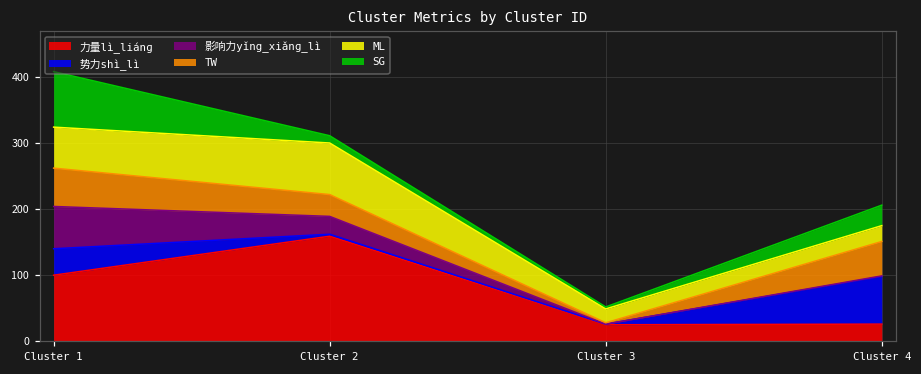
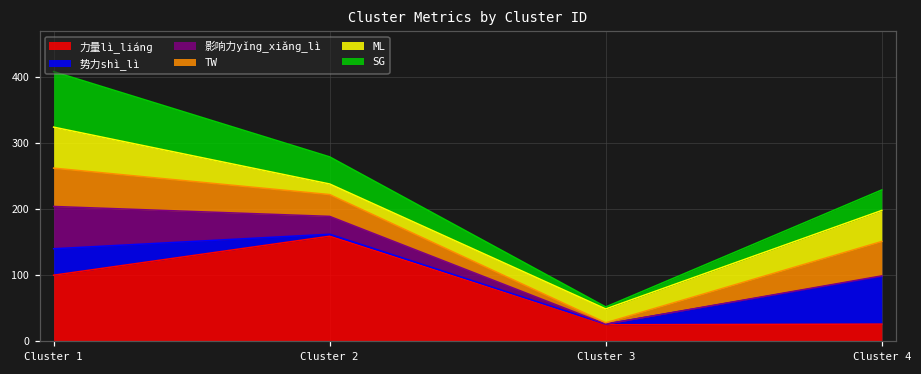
  {
    "力量lì_liánɡ": {
      "Cluster 1": 100,
      "Cluster 4": 30
    },
    "势力shì_lì": {
      "Cluster 1": 40
    },
    "影响力yǐng_xiǎnɡ_lì": {
      "Cluster 1": 60,
      "Cluster 2": 30
    },
    "TW": {
      "Cluster 1": 60,
      "Cluster 2": 30,
      "Cluster 4": 50
    },
    "ML": {
      "Cluster 1": 60,
-     "Cluster 2": 80,
-     "Cluster 4": 20
+     "Cluster 2": 20,
+     "Cluster 4": 50
    },
    "SG": {
-     "Cluster 2": 10,
+     "Cluster 2": 40,
      "Cluster 4": 30
    }
  }
